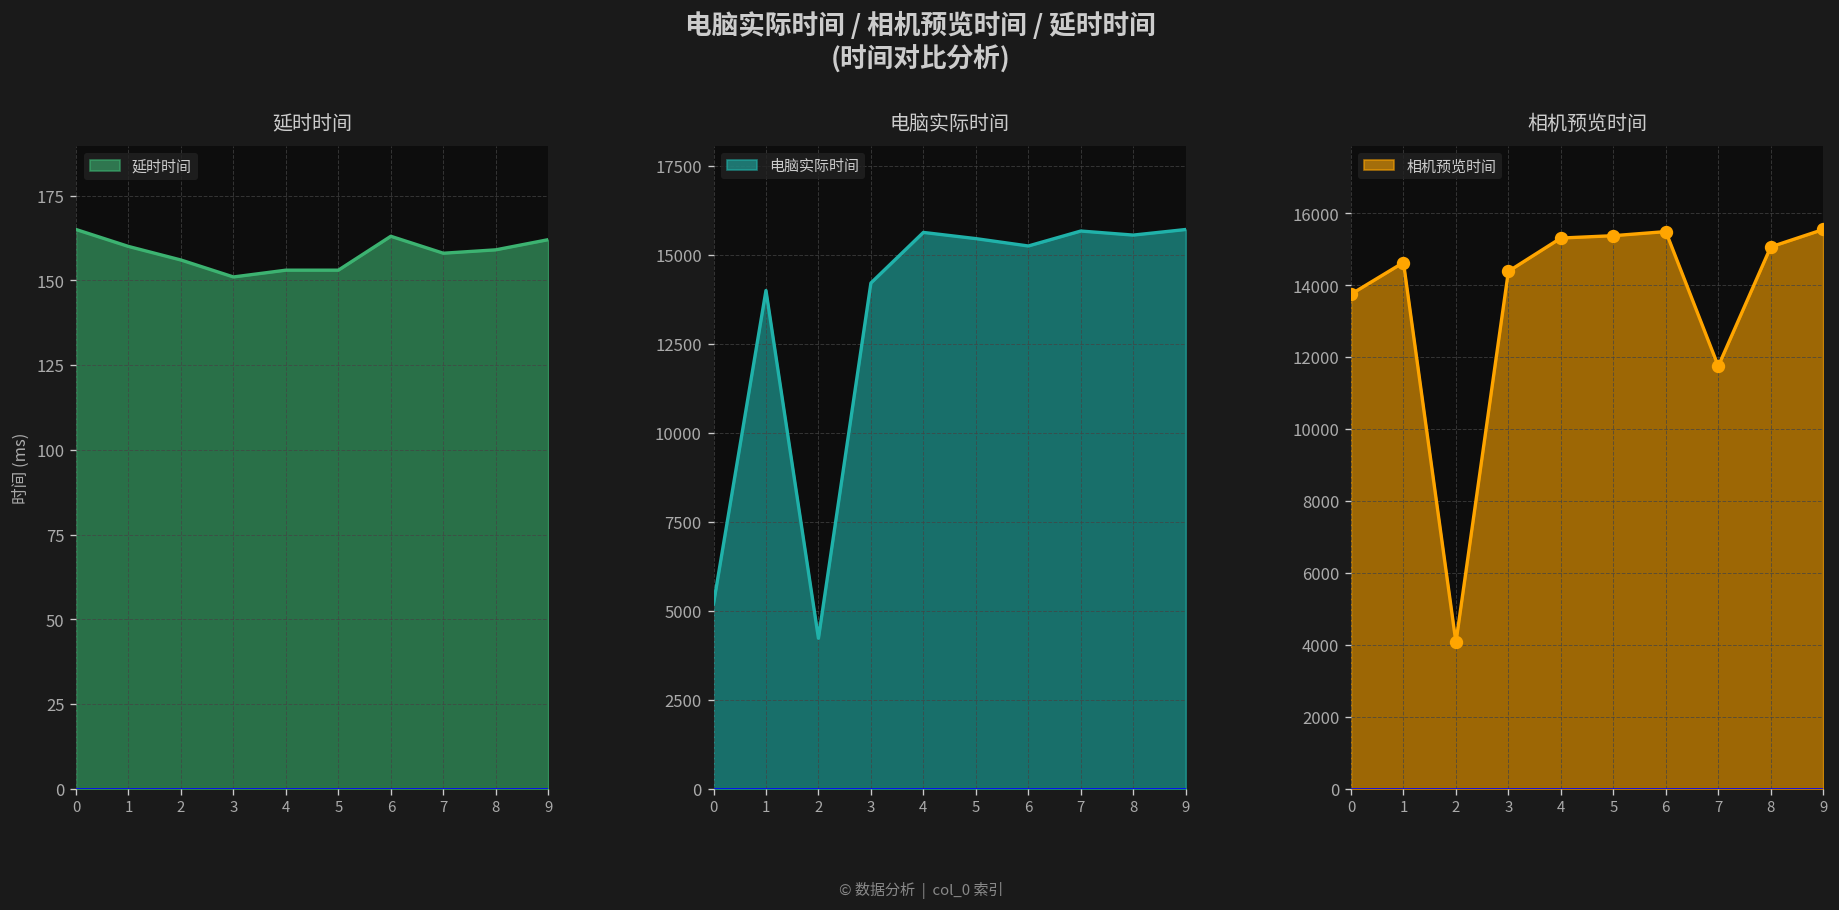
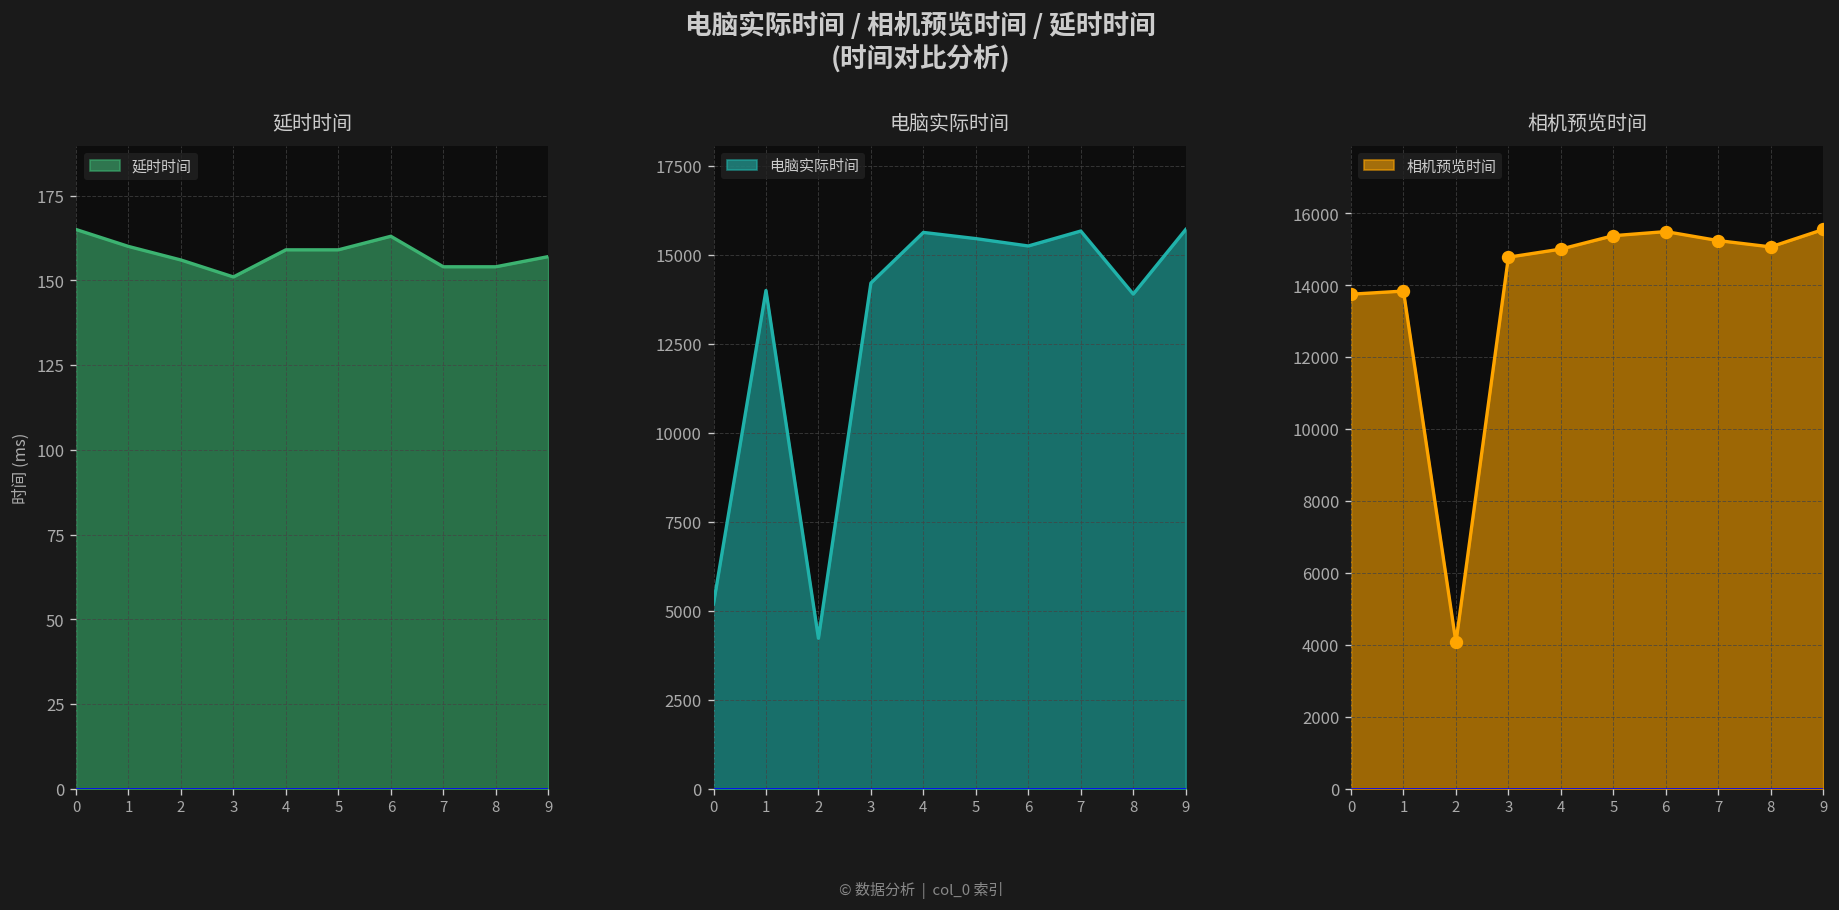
  {
    "延时时间": {
      "0": 165,
      "1": 160,
      "2": 156,
      "3": 151,
-     "4": 153,
-     "5": 153,
+     "4": 159,
+     "5": 159,
      "6": 163,
-     "7": 158,
-     "8": 159,
-     "9": 162
+     "7": 154,
+     "8": 154,
+     "9": 157
    },
    "电脑实际时间": {
      "0": 5200,
      "1": 14000,
      "2": 4200,
      "3": 14200,
      "4": 15600,
      "5": 15500,
      "6": 15200,
      "7": 15700,
-     "8": 15600,
+     "8": 13900,
      "9": 15700
    },
    "相机预览时间": {
      "0": 13800,
-     "1": 14600,
+     "1": 13800,
      "2": 4100,
-     "3": 14400,
-     "4": 15300,
+     "3": 14800,
+     "4": 15000,
      "5": 15400,
      "6": 15500,
-     "7": 11800,
+     "7": 15200,
      "8": 15100,
      "9": 15600
    }
  }
